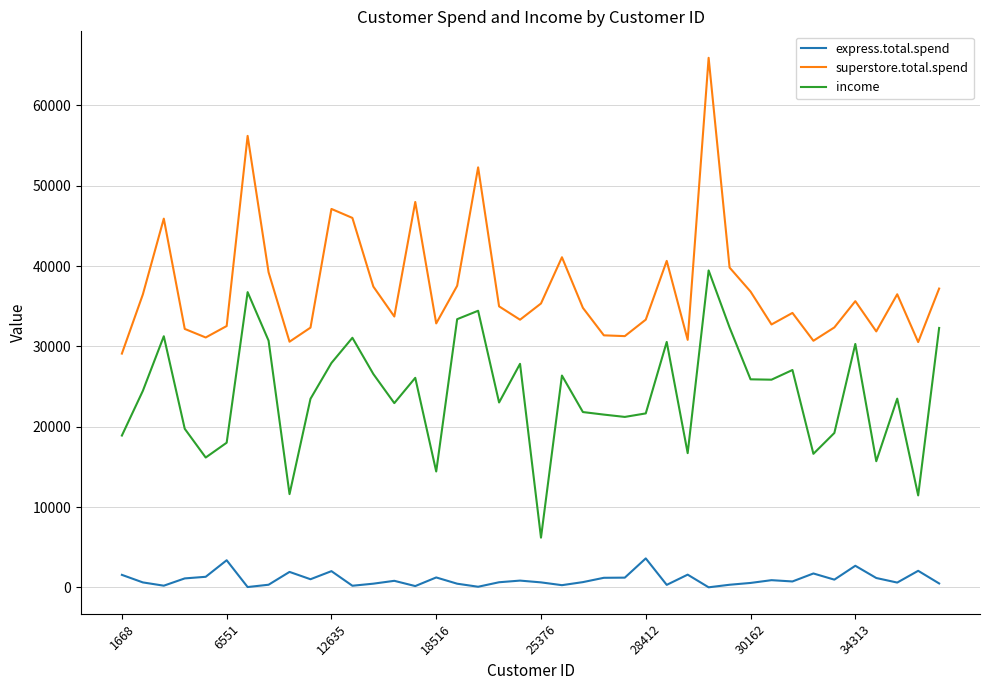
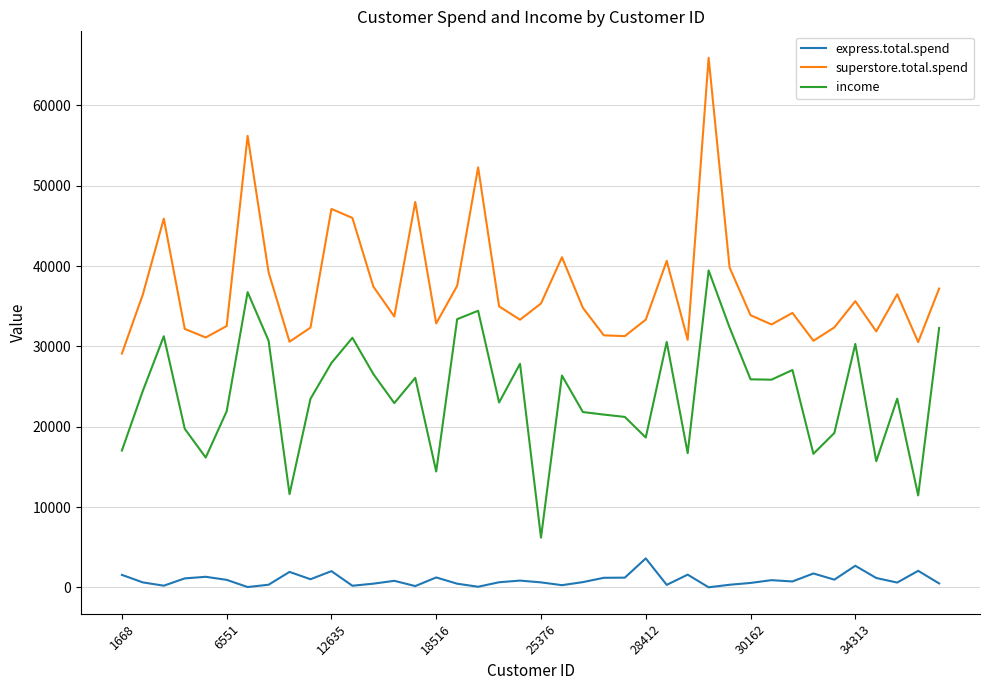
  {
    "express.total.spend": {
      "1668": 2000,
-     "6551": 3000,
+     "6551": 1000,
      "12635": 2000,
      "18516": 1000,
      "25376": 1000,
      "28412": 4000,
      "30162": 1000,
      "34313": 3000
    },
    "superstore.total.spend": {
      "1668": 29000,
      "6551": 33000,
      "12635": 47000,
      "18516": 33000,
      "25376": 35000,
      "28412": 33000,
-     "30162": 37000,
+     "30162": 34000,
      "34313": 36000
    },
    "income": {
-     "1668": 19000,
-     "6551": 18000,
+     "1668": 17000,
+     "6551": 22000,
      "12635": 28000,
      "18516": 14000,
      "25376": 6000,
-     "28412": 22000,
+     "28412": 19000,
      "30162": 26000,
      "34313": 30000
    }
  }
